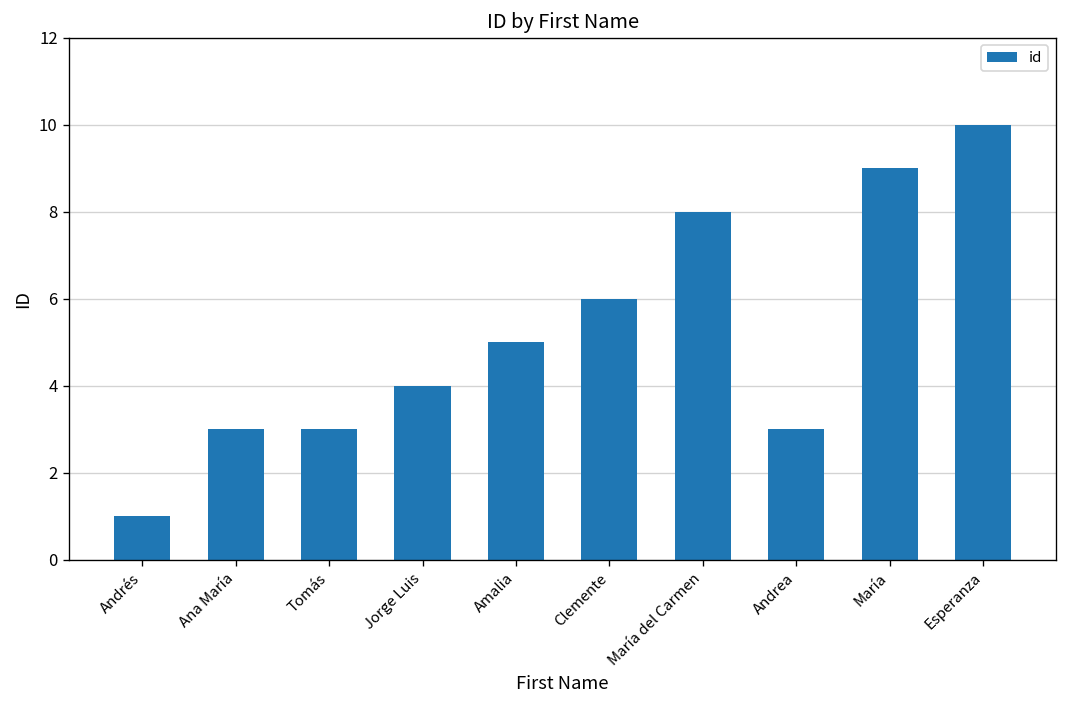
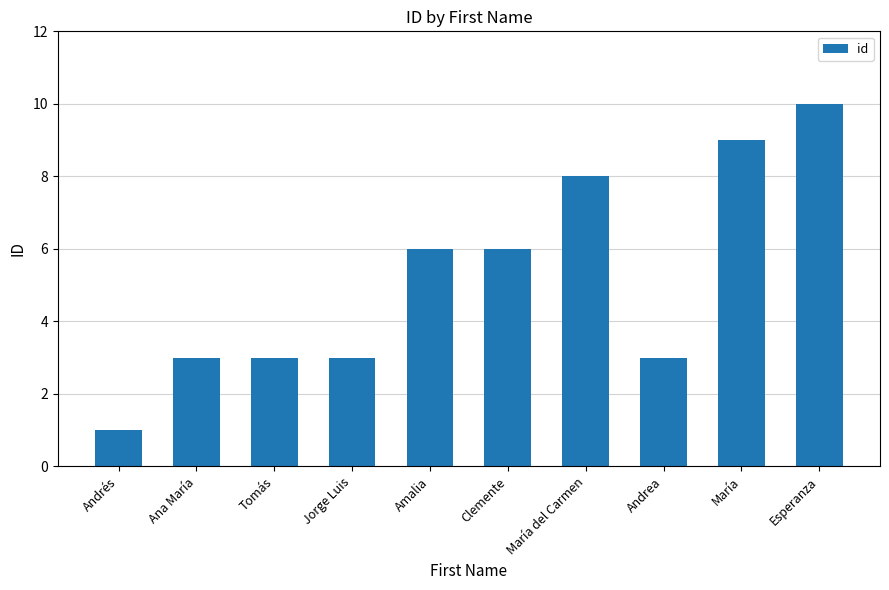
  {
    "Andrés": 1,
    "Ana María": 3,
    "Tomás": 3,
-   "Jorge Luis": 4,
-   "Amalia": 5,
+   "Jorge Luis": 3,
+   "Amalia": 6,
    "Clemente": 6,
    "María del Carmen": 8,
    "Andrea": 3,
    "María": 9,
    "Esperanza": 10
  }
